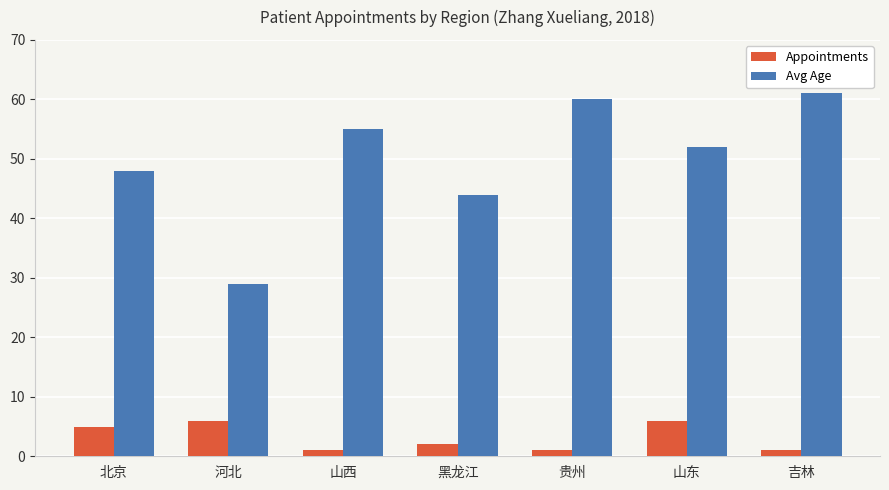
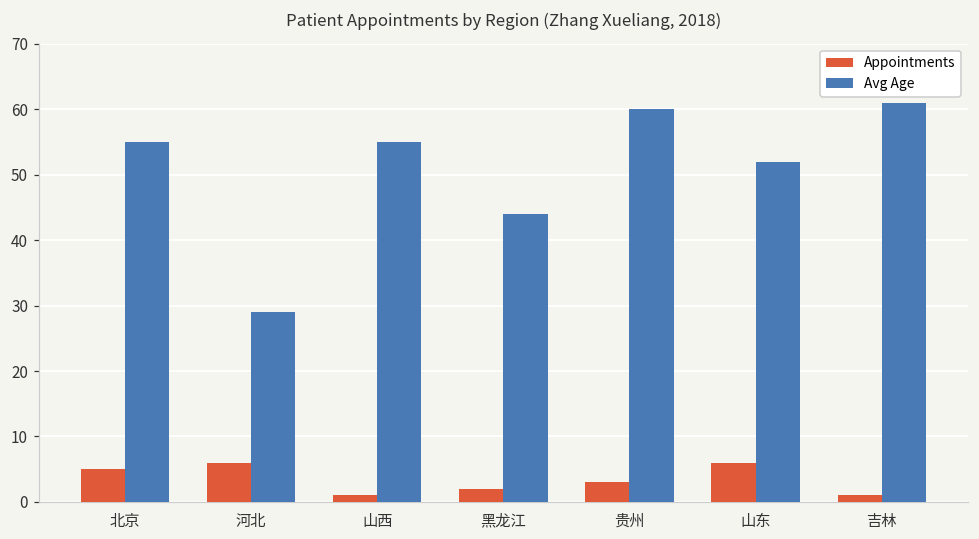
  {
    "Appointments": {
      "北京": 5,
      "河北": 6,
      "山西": 1,
      "黑龙江": 2,
-     "贵州": 1,
+     "贵州": 3,
      "山东": 6,
      "吉林": 1
    },
    "Avg Age": {
-     "北京": 48,
+     "北京": 55,
      "河北": 29,
      "山西": 55,
      "黑龙江": 44,
      "贵州": 60,
      "山东": 52,
      "吉林": 61
    }
  }
